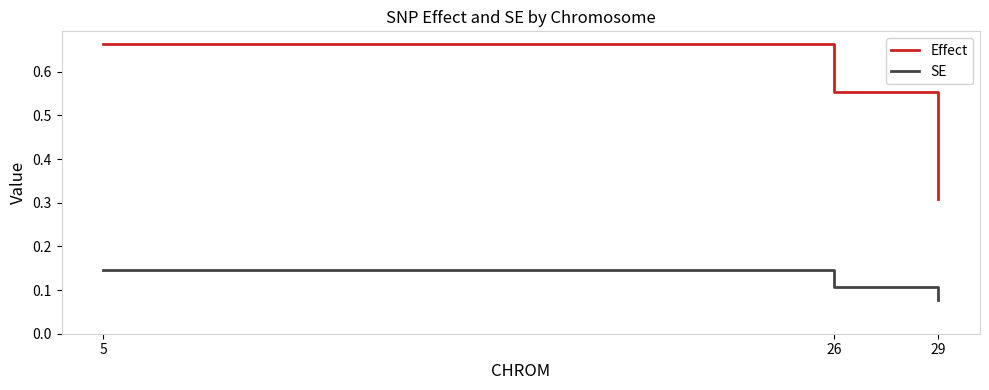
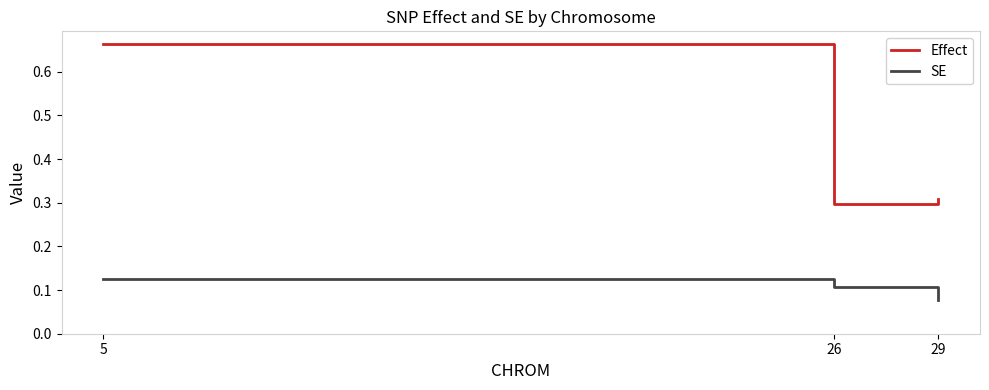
  {
    "Effect": {
      "5": 0.66,
-     "26": 0.55,
+     "26": 0.30,
      "29": 0.31
    },
    "SE": {
-     "5": 0.15,
+     "5": 0.12,
      "26": 0.11,
      "29": 0.08
    }
  }
